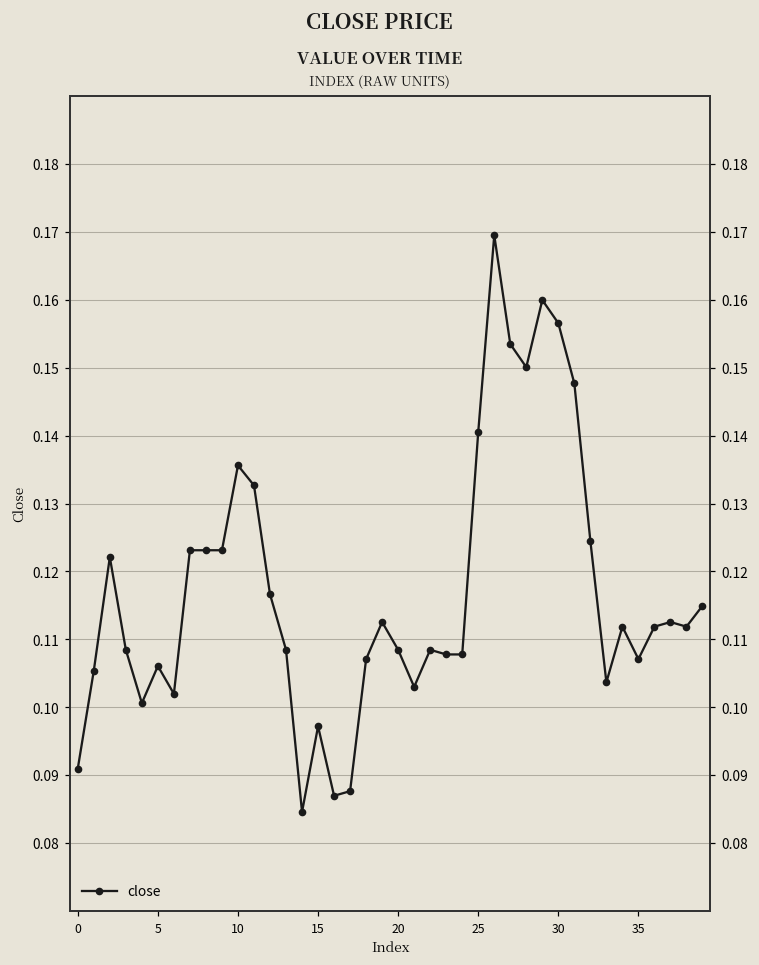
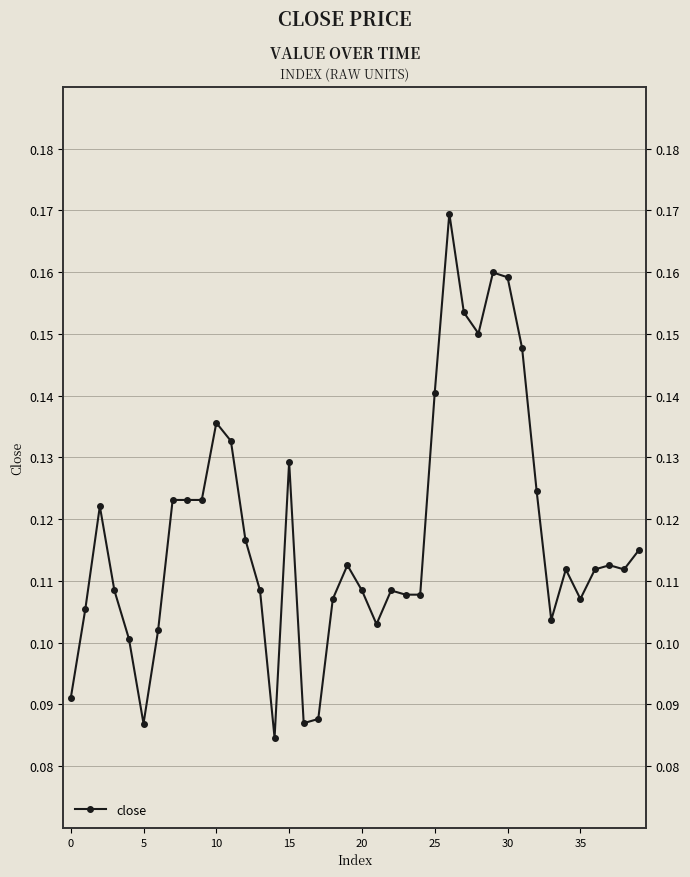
  {
    "0": 0.091,
-   "5": 0.106,
+   "5": 0.087,
    "10": 0.136,
-   "15": 0.097,
+   "15": 0.129,
    "20": 0.108,
    "25": 0.141,
-   "30": 0.157,
+   "30": 0.159,
    "35": 0.107
  }
